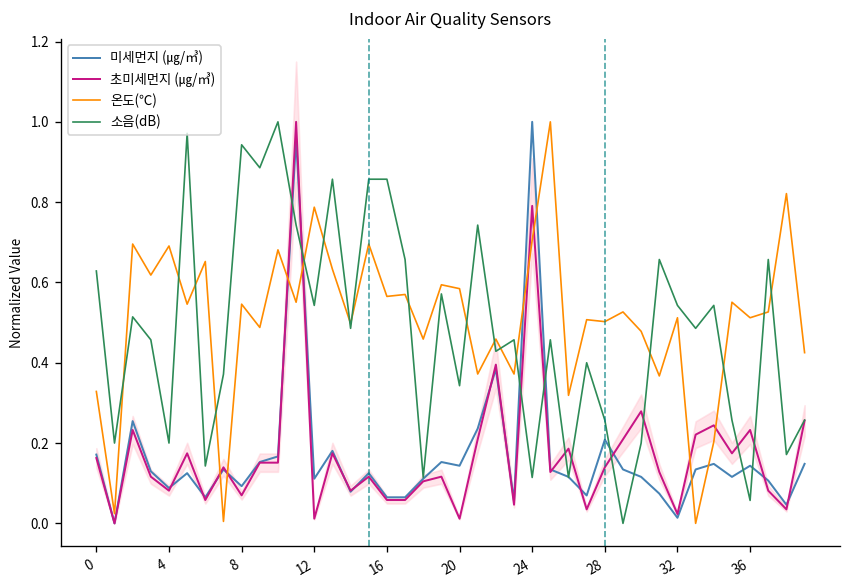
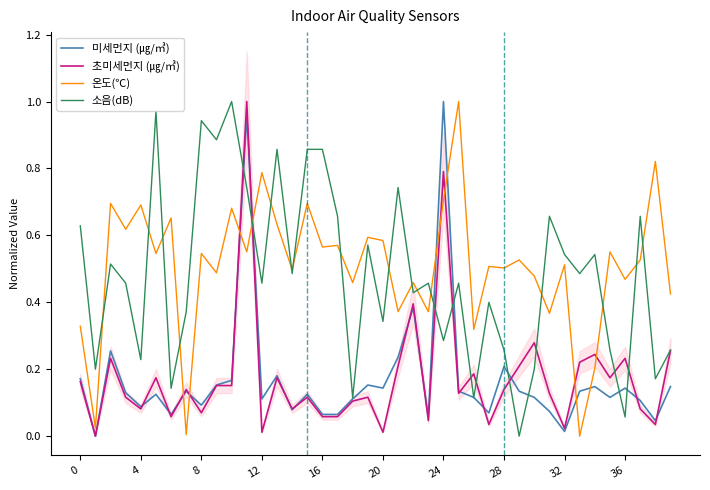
  {
    "미세먼지 (㎍/㎥)": {
      "0": 0.17,
      "8": 0.09,
      "12": 0.11,
      "20": 0.14,
      "24": 1.00,
      "28": 0.21,
      "32": 0.01,
      "36": 0.14
    },
    "초미세먼지 (㎍/㎥)": {
      "0": 0.16,
      "8": 0.07,
      "24": 0.79,
      "28": 0.14,
      "36": 0.23
    },
    "온도(℃)": {
      "0": 0.33,
      "4": 0.69,
      "8": 0.55,
      "12": 0.79,
      "16": 0.57,
      "20": 0.58,
      "24": 0.71,
      "28": 0.50,
      "32": 0.51,
-     "36": 0.51
+     "36": 0.47
    },
    "소음(dB)": {
      "0": 0.63,
-     "4": 0.20,
+     "4": 0.23,
      "8": 0.94,
-     "12": 0.54,
+     "12": 0.46,
      "16": 0.86,
      "20": 0.34,
-     "24": 0.11,
+     "24": 0.29,
      "28": 0.26,
      "32": 0.54,
      "36": 0.06
    }
  }
